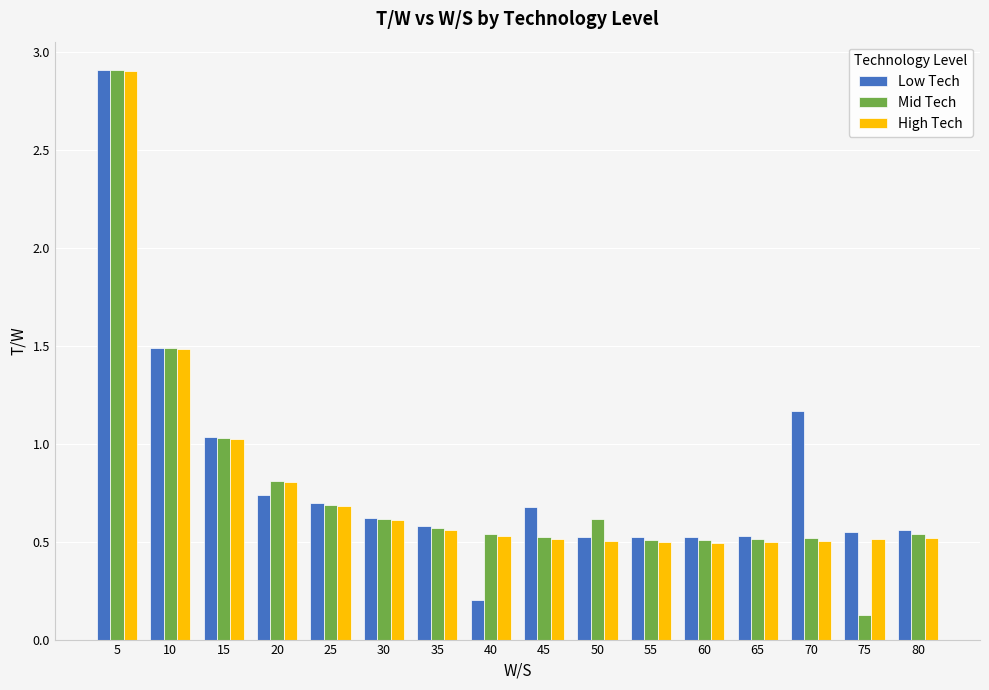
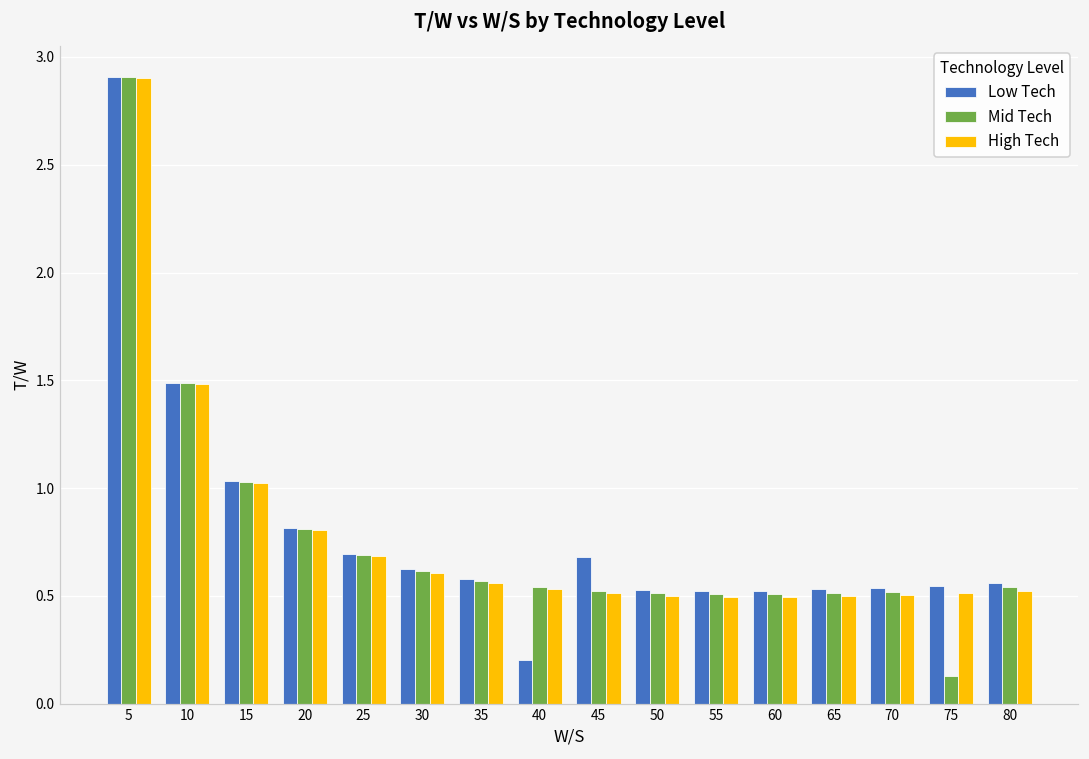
  {
    "Low Tech": {
      "5": 2.91,
      "10": 1.49,
      "15": 1.03,
-     "20": 0.74,
+     "20": 0.82,
      "25": 0.69,
      "30": 0.62,
      "35": 0.58,
      "40": 0.20,
      "45": 0.68,
      "50": 0.52,
      "55": 0.52,
      "60": 0.52,
      "65": 0.53,
-     "70": 1.16,
+     "70": 0.54,
      "75": 0.55,
      "80": 0.56
    },
    "Mid Tech": {
      "5": 2.91,
      "10": 1.49,
      "15": 1.03,
      "20": 0.81,
      "25": 0.69,
      "30": 0.61,
      "35": 0.57,
      "40": 0.54,
      "45": 0.52,
-     "50": 0.62,
+     "50": 0.51,
      "55": 0.51,
      "60": 0.51,
      "65": 0.51,
      "70": 0.52,
      "75": 0.13,
      "80": 0.54
    },
    "High Tech": {
      "5": 2.90,
      "10": 1.48,
      "15": 1.02,
      "20": 0.81,
      "25": 0.68,
      "30": 0.61,
      "35": 0.56,
      "40": 0.53,
      "45": 0.51,
      "50": 0.50,
      "55": 0.50,
      "60": 0.50,
      "65": 0.50,
      "70": 0.50,
      "75": 0.51,
      "80": 0.52
    }
  }
